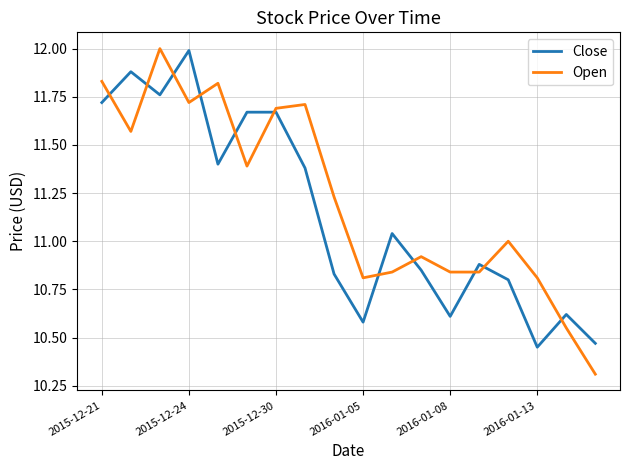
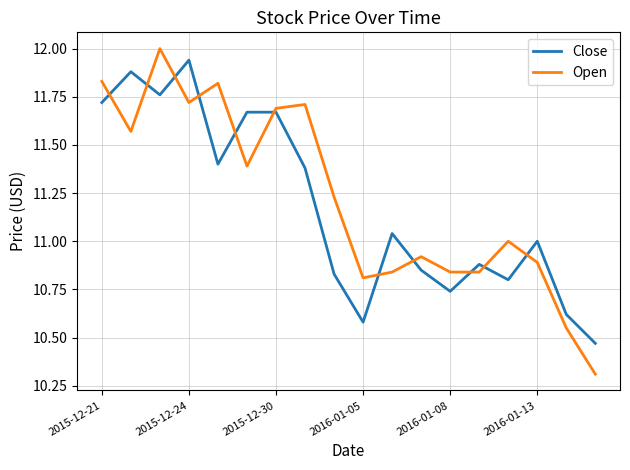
  {
    "Close": {
      "2015-12-21": 11.72,
-     "2015-12-24": 11.99,
+     "2015-12-24": 11.94,
      "2015-12-30": 11.67,
      "2016-01-05": 10.58,
-     "2016-01-08": 10.61,
-     "2016-01-13": 10.45
+     "2016-01-08": 10.74,
+     "2016-01-13": 11.00
    },
    "Open": {
      "2015-12-21": 11.83,
      "2015-12-24": 11.72,
      "2015-12-30": 11.69,
      "2016-01-05": 10.81,
      "2016-01-08": 10.84,
-     "2016-01-13": 10.81
+     "2016-01-13": 10.89
    }
  }
